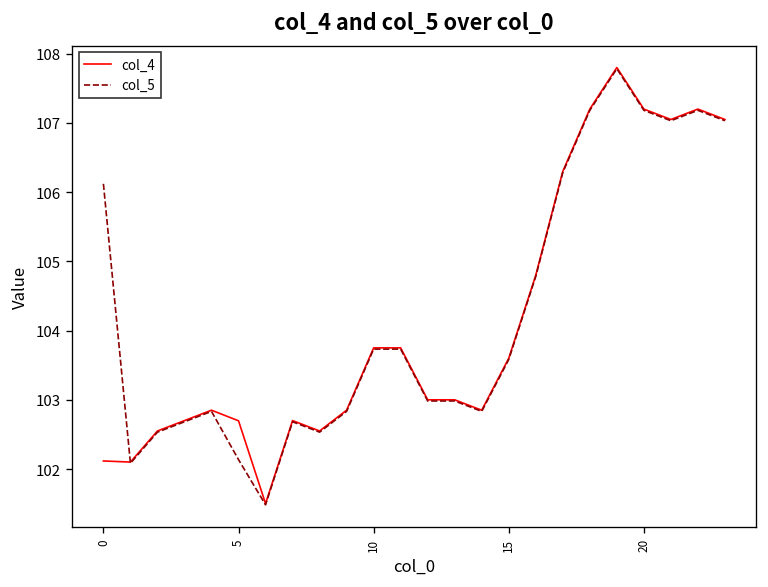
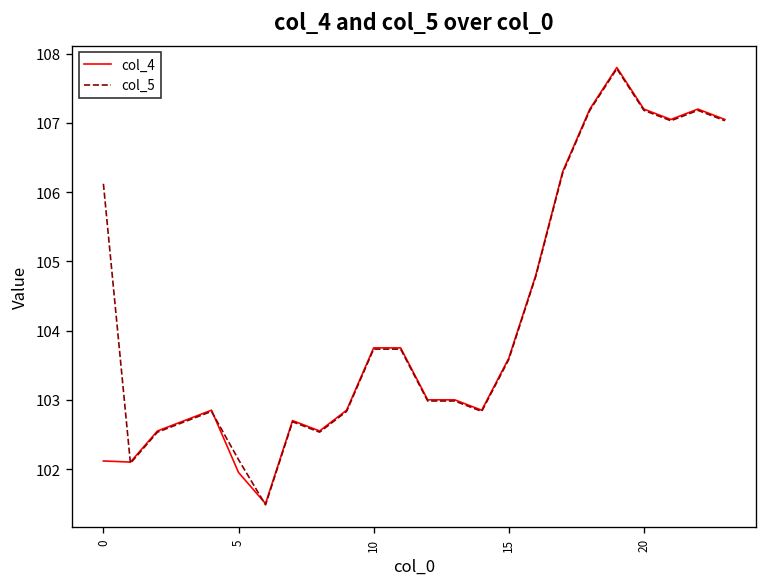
  {
    "col_4": {
      "0": 102.1,
-     "5": 102.7
+     "5": 102.0
    },
    "col_5": {
      "0": 106.1,
      "5": 102.1
    }
  }
